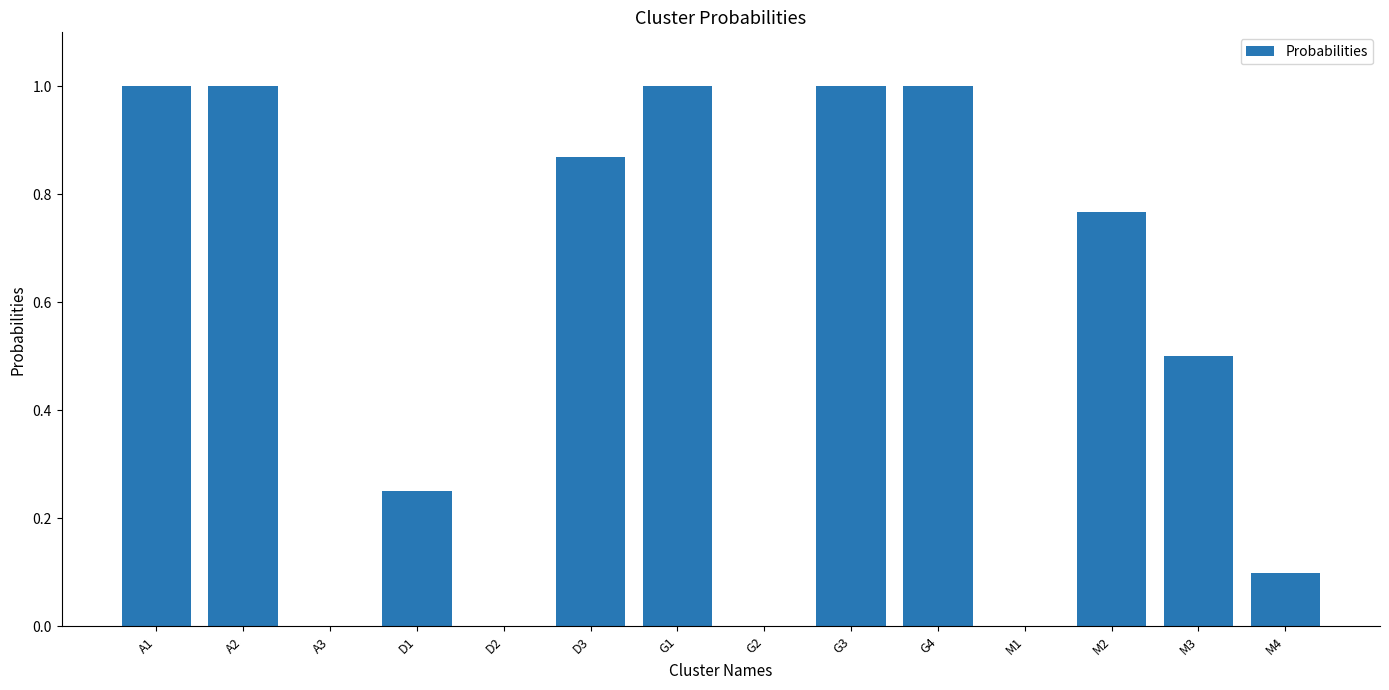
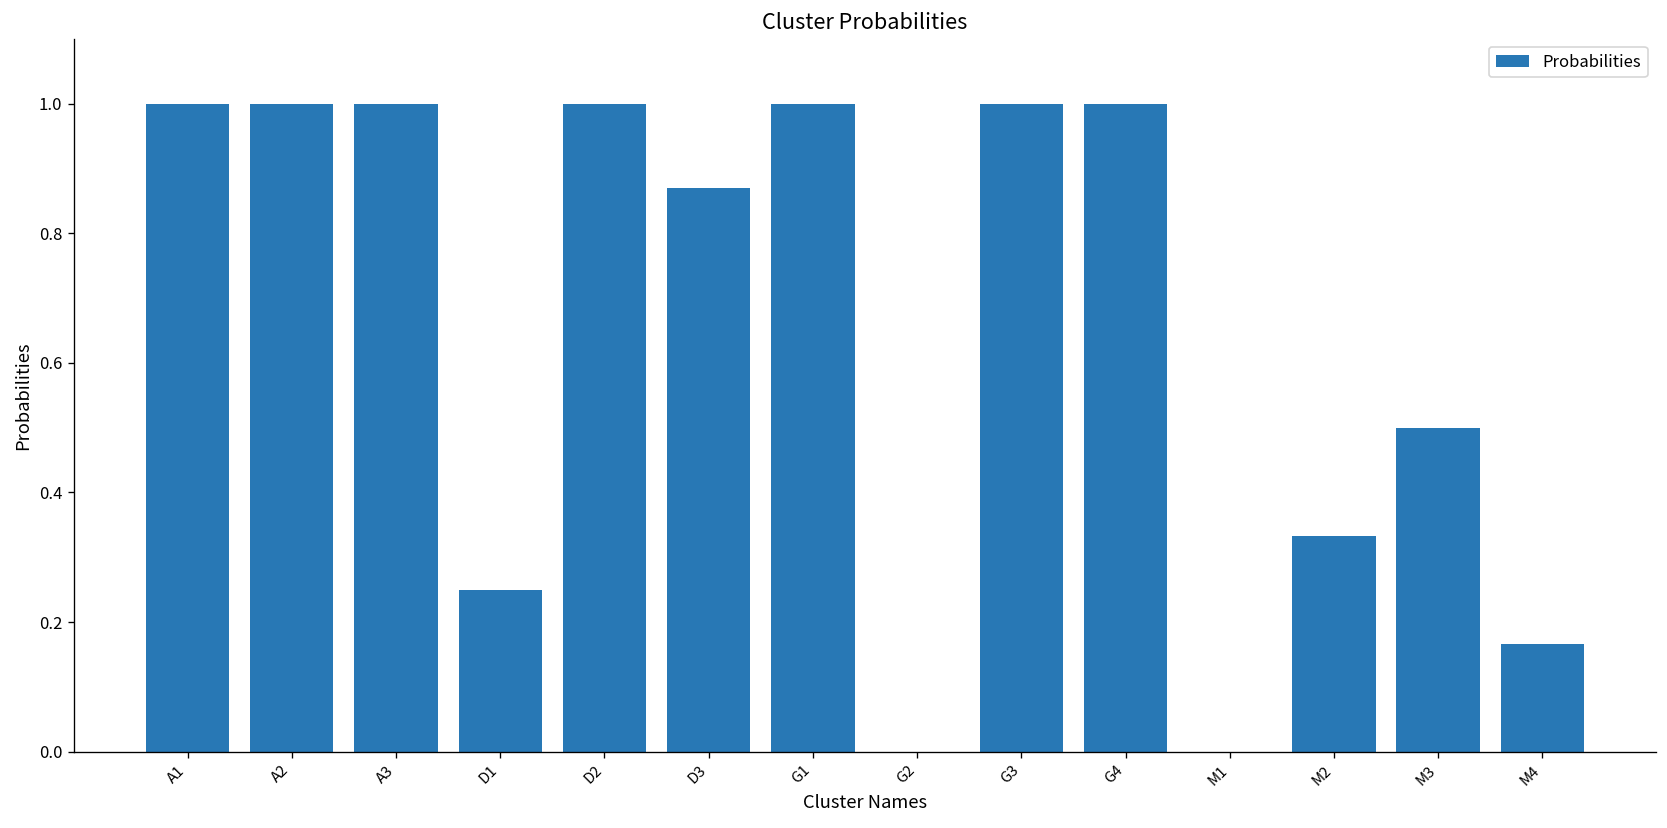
  {
    "A1": 1.00,
    "A2": 1.00,
-   "A3": 0,
+   "A3": 1,
    "D1": 0.25,
-   "D2": 0,
+   "D2": 1,
    "D3": 0.87,
    "G1": 1.00,
    "G2": 0.00,
    "G3": 1.00,
    "G4": 1.00,
    "M1": 0.00,
-   "M2": 0.77,
+   "M2": 0.33,
    "M3": 0.50,
-   "M4": 0.10
+   "M4": 0.17
  }
